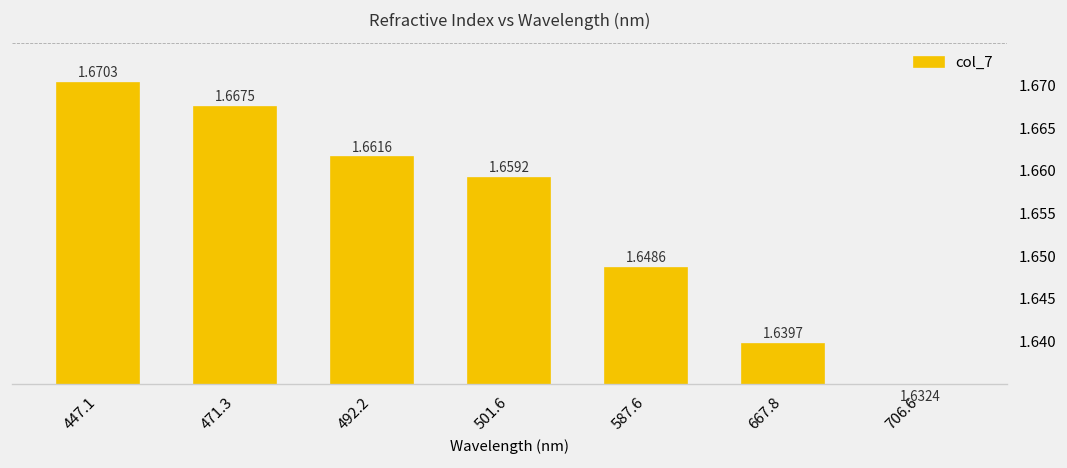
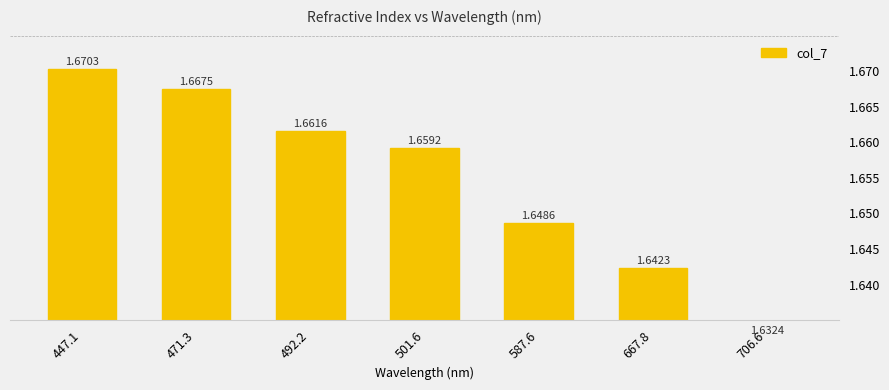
  {
    "447.1": 1.6703,
    "471.3": 1.6675,
    "492.2": 1.6616,
    "501.6": 1.6592,
    "587.6": 1.6486,
-   "667.8": 1.6397
+   "667.8": 1.6423
  }
